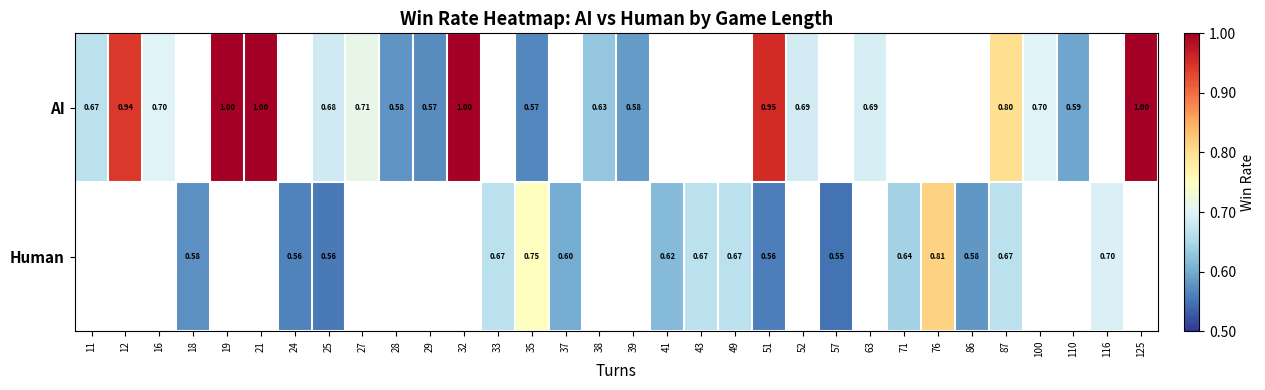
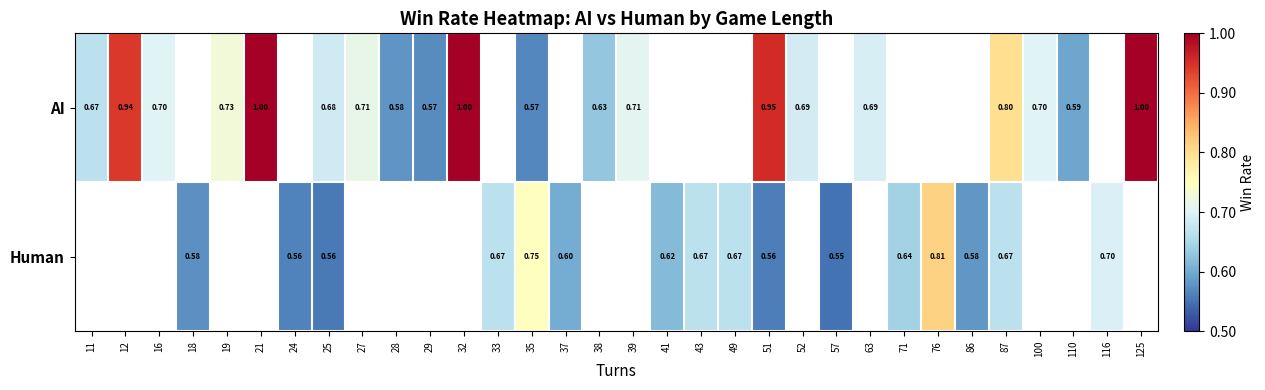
  {
    "AI": {
      "11": 0.67,
      "12": 0.94,
      "16": 0.70,
-     "19": 1.00,
+     "19": 0.73,
      "21": 1.00,
      "25": 0.68,
      "27": 0.71,
      "28": 0.58,
      "29": 0.57,
      "32": 1.00,
      "35": 0.57,
      "38": 0.63,
-     "39": 0.58,
+     "39": 0.71,
      "51": 0.95,
      "52": 0.69,
      "63": 0.69,
      "87": 0.80,
      "100": 0.70,
      "110": 0.59,
      "125": 1.00
    },
    "Human": {
      "18": 0.58,
      "24": 0.56,
      "25": 0.56,
      "33": 0.67,
      "35": 0.75,
      "37": 0.60,
      "41": 0.62,
      "43": 0.67,
      "49": 0.67,
      "51": 0.56,
      "57": 0.55,
      "71": 0.64,
      "76": 0.81,
      "86": 0.58,
      "87": 0.67,
      "116": 0.70
    }
  }
